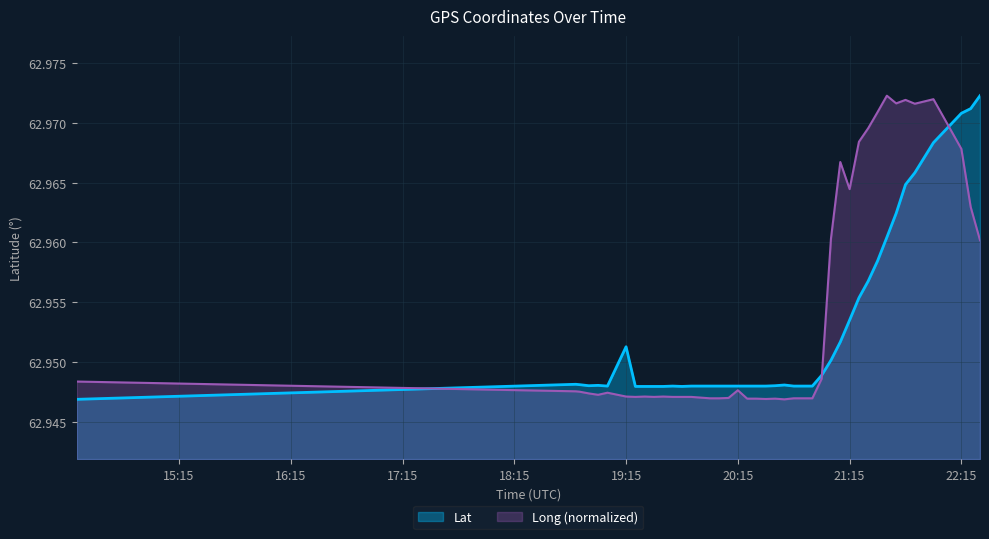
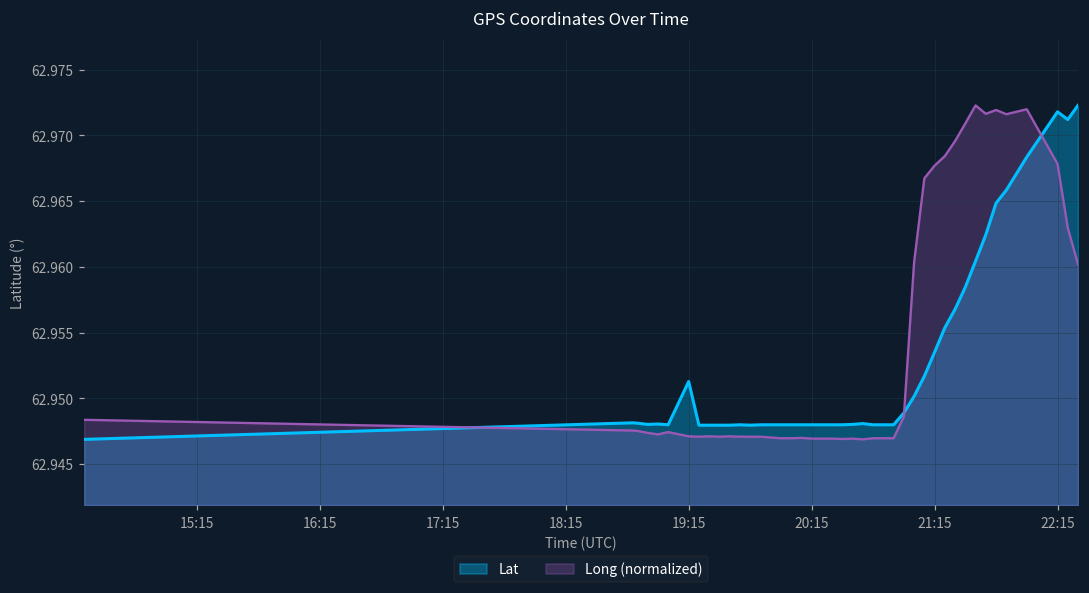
  {
    "Lat": {
      "19:15": 62.9513,
      "20:15": 62.9480,
      "21:15": 62.9535,
-     "22:15": 62.9708
+     "22:15": 62.9718
    },
    "Long (normalized)": {
      "19:15": 62.9471,
-     "20:15": 62.9476,
-     "21:15": 62.9645,
+     "20:15": 62.9469,
+     "21:15": 62.9677,
      "22:15": 62.9678
    }
  }
